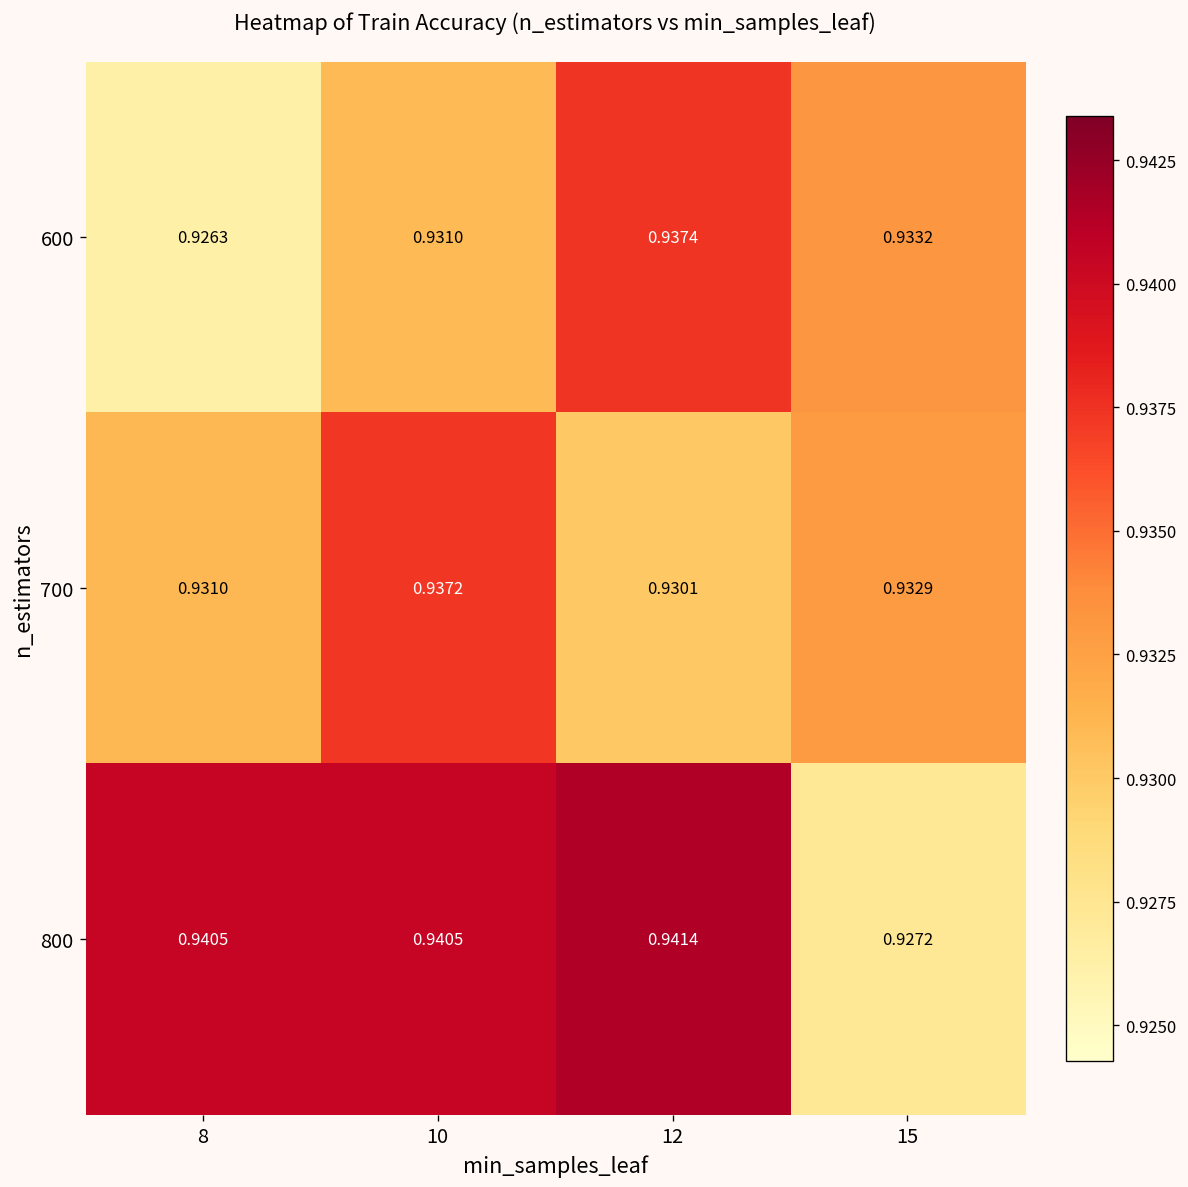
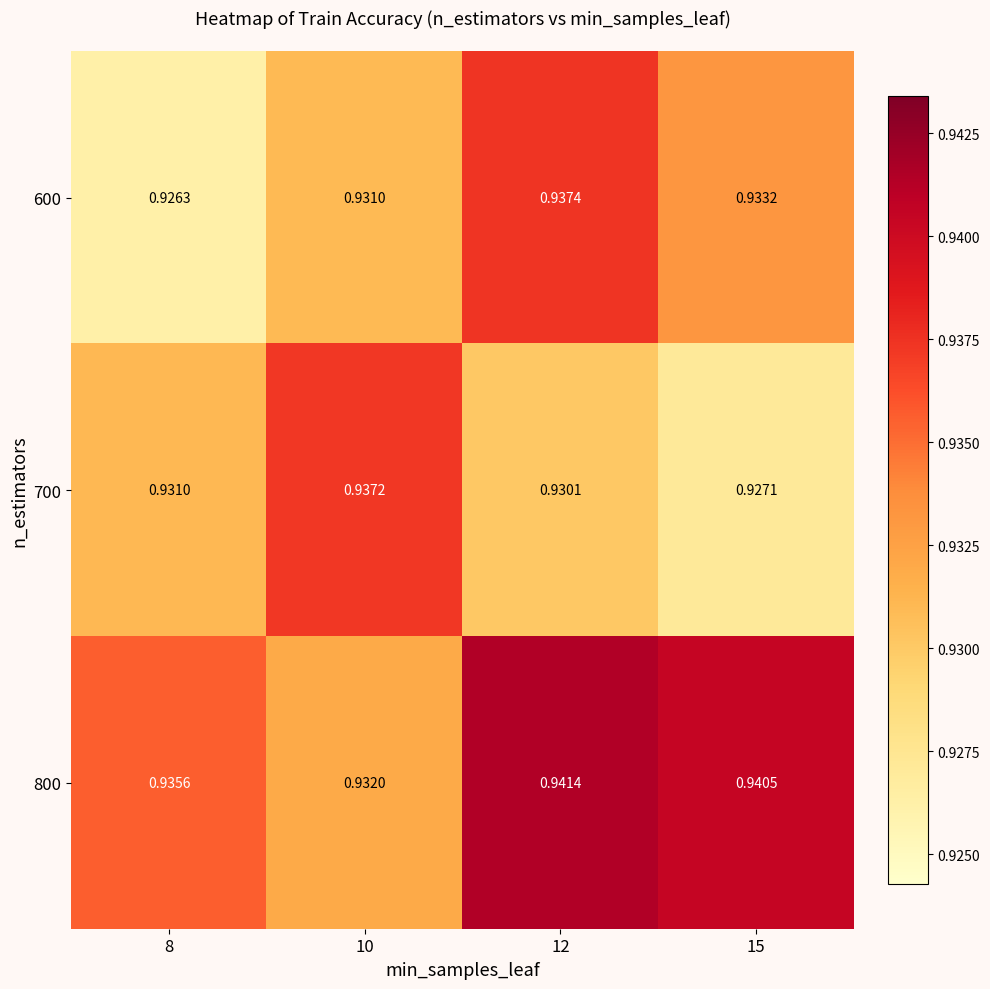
  {
    "600": {
      "8": 0.9263,
      "10": 0.9310,
      "12": 0.9374,
      "15": 0.9332
    },
    "700": {
      "8": 0.9310,
      "10": 0.9372,
      "12": 0.9301,
-     "15": 0.9329
+     "15": 0.9271
    },
    "800": {
-     "8": 0.9405,
-     "10": 0.9405,
+     "8": 0.9356,
+     "10": 0.9320,
      "12": 0.9414,
-     "15": 0.9272
+     "15": 0.9405
    }
  }
